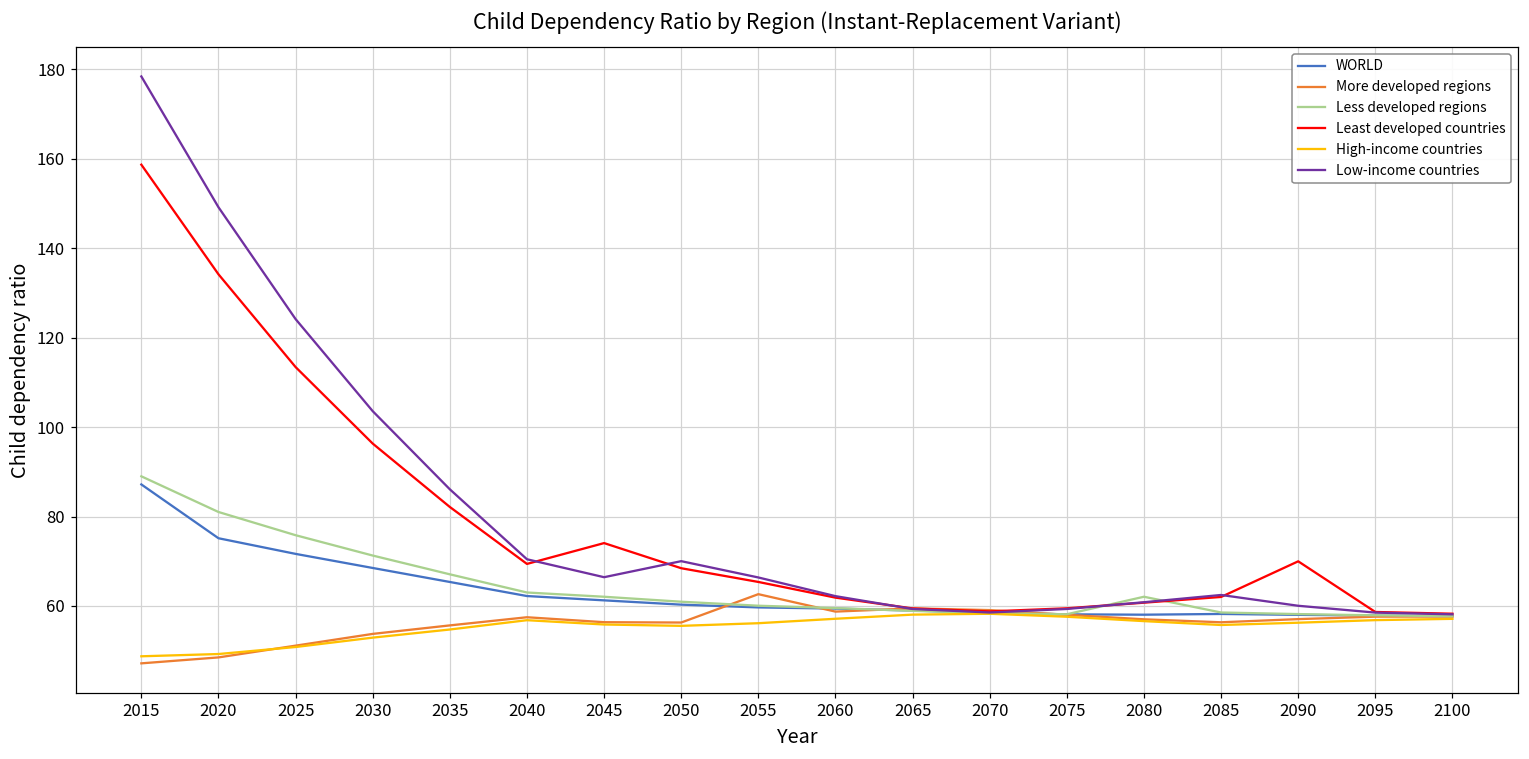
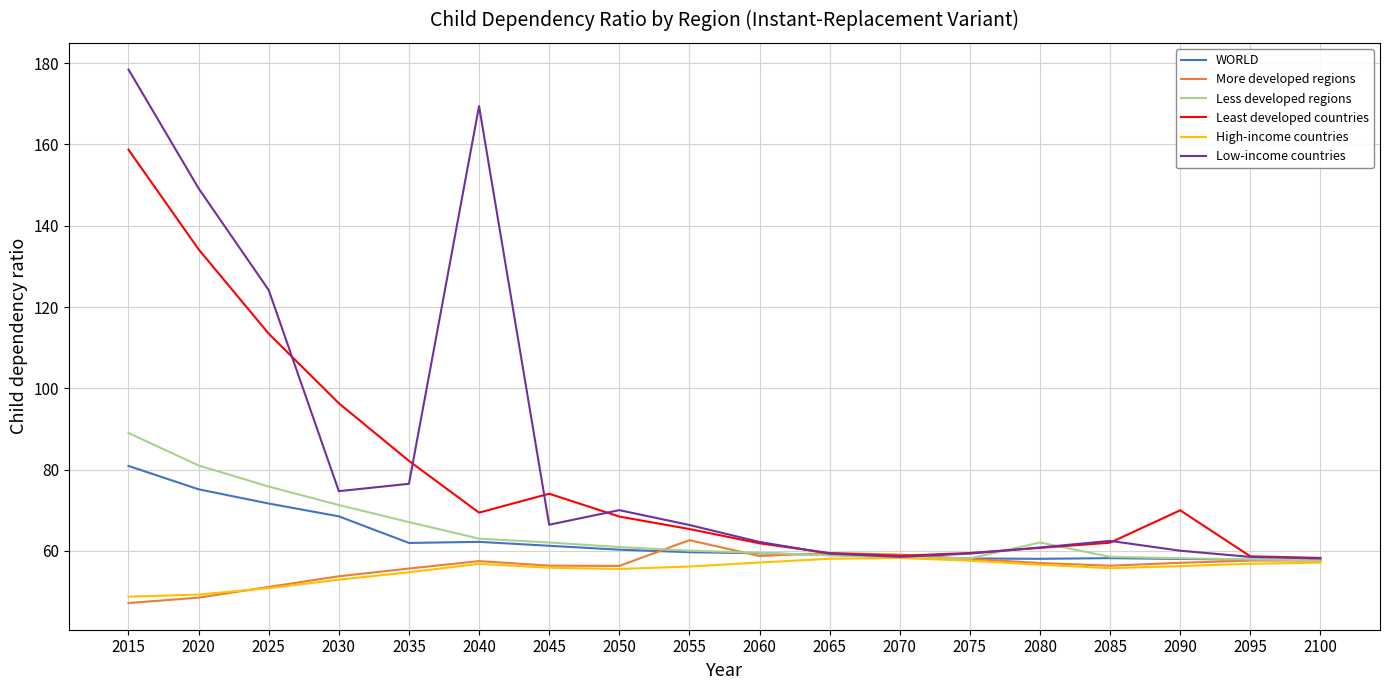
  {
    "WORLD": {
-     "2015": 87,
+     "2015": 81,
      "2020": 75,
      "2025": 72,
      "2030": 69,
-     "2035": 65,
+     "2035": 62,
      "2040": 62,
      "2045": 61,
      "2050": 60,
      "2080": 58
    },
    "More developed regions": {
      "2015": 47,
      "2020": 48,
      "2030": 54,
      "2035": 56,
      "2040": 57,
      "2050": 56,
      "2055": 63,
      "2060": 59,
      "2090": 57
    },
    "Less developed regions": {
      "2015": 89,
      "2020": 81,
      "2025": 76,
      "2030": 71,
      "2035": 67,
      "2040": 63,
      "2045": 62,
      "2050": 61,
      "2080": 62
    },
    "Least developed countries": {
      "2015": 159,
      "2020": 134,
      "2025": 113,
      "2030": 96,
      "2035": 82,
      "2040": 69,
      "2045": 74,
      "2050": 68,
      "2055": 65,
      "2090": 70
    },
    "High-income countries": {
      "2015": 49,
      "2020": 49,
      "2030": 53,
      "2035": 55,
      "2040": 57,
      "2050": 56,
      "2055": 56,
      "2060": 57,
      "2065": 58,
      "2090": 56,
      "2095": 57
    },
    "Low-income countries": {
      "2015": 178,
      "2020": 149,
      "2025": 124,
-     "2030": 104,
-     "2035": 86,
-     "2040": 70,
+     "2030": 75,
+     "2035": 77,
+     "2040": 169,
      "2045": 66,
      "2050": 70,
      "2055": 66,
      "2090": 60
    }
  }
